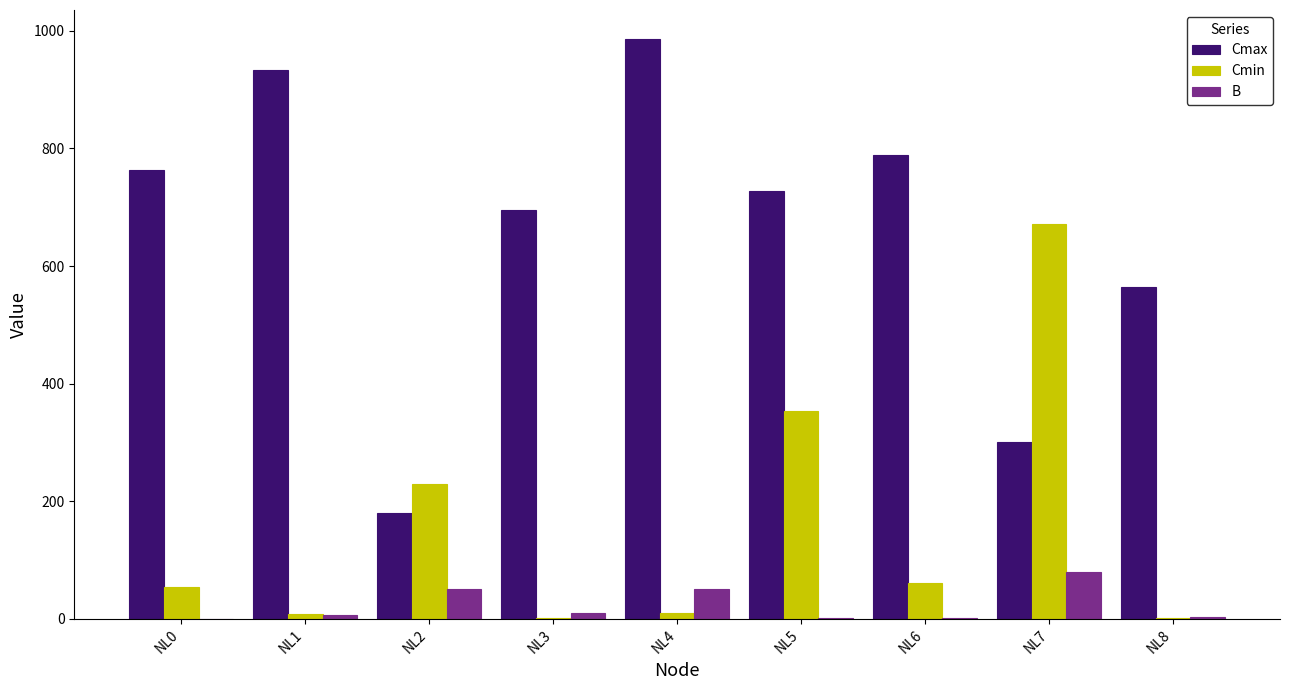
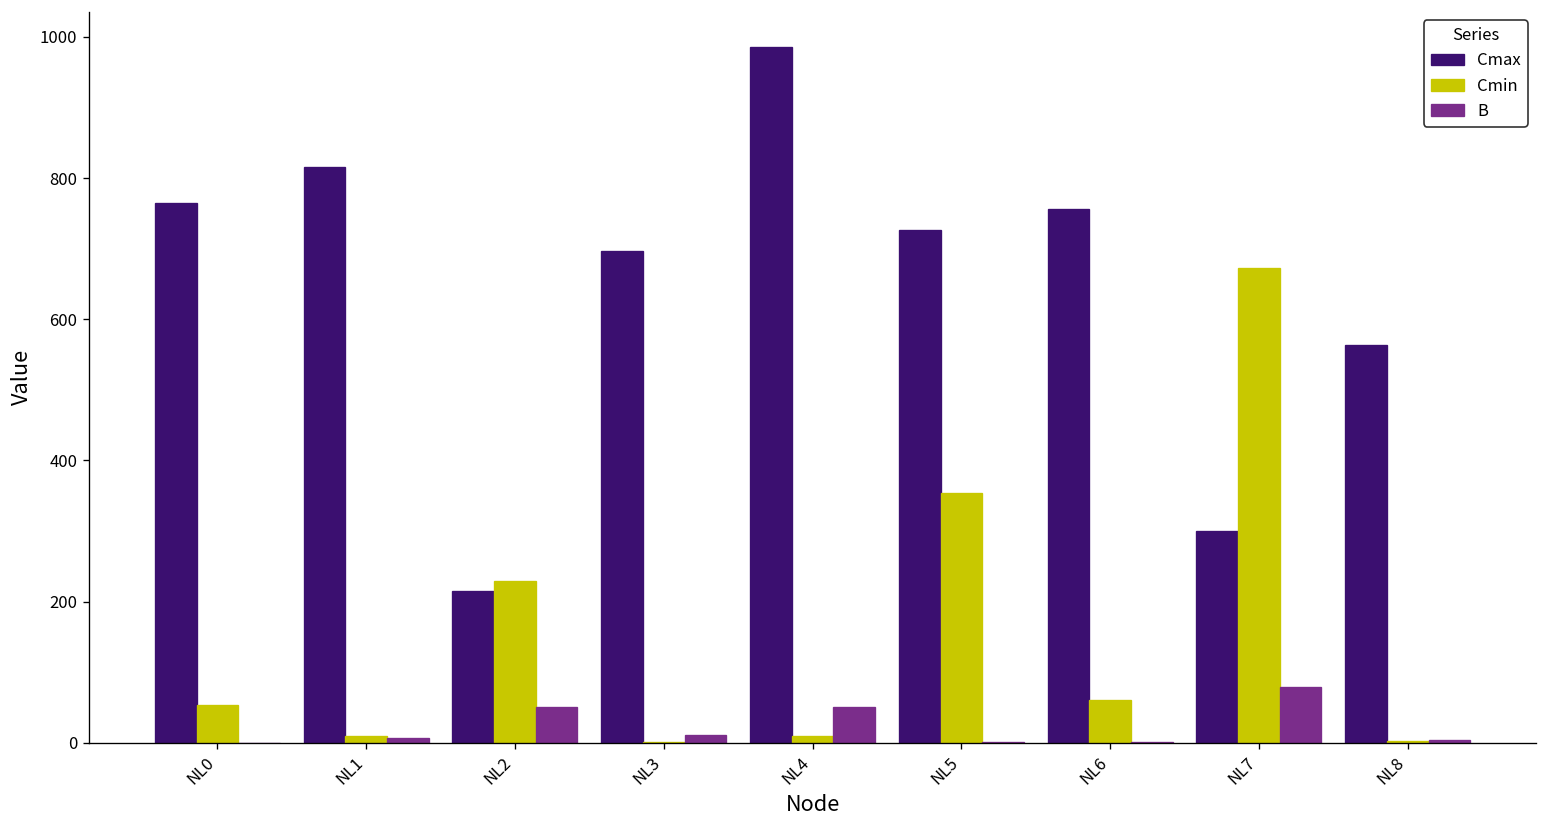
  {
    "Cmax": {
      "NL0": 760,
-     "NL1": 930,
-     "NL2": 180,
+     "NL1": 820,
+     "NL2": 220,
      "NL3": 700,
      "NL4": 990,
      "NL5": 730,
-     "NL6": 790,
+     "NL6": 760,
      "NL7": 300,
      "NL8": 560
    },
    "Cmin": {
      "NL0": 50,
      "NL1": 10,
      "NL2": 230,
      "NL4": 10,
      "NL5": 350,
      "NL6": 60,
      "NL7": 670
    },
    "B": {
      "NL0": 0,
      "NL1": 10,
      "NL2": 50,
      "NL3": 10,
      "NL4": 50,
      "NL7": 80
    }
  }
